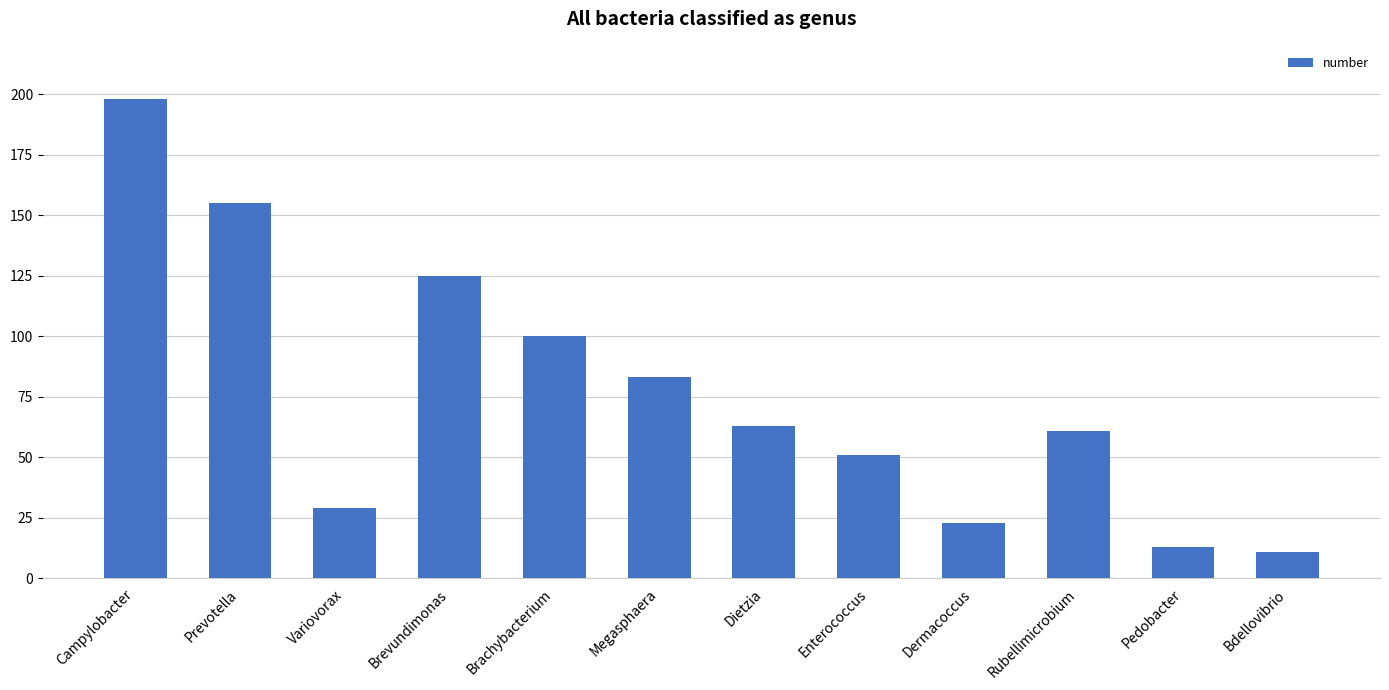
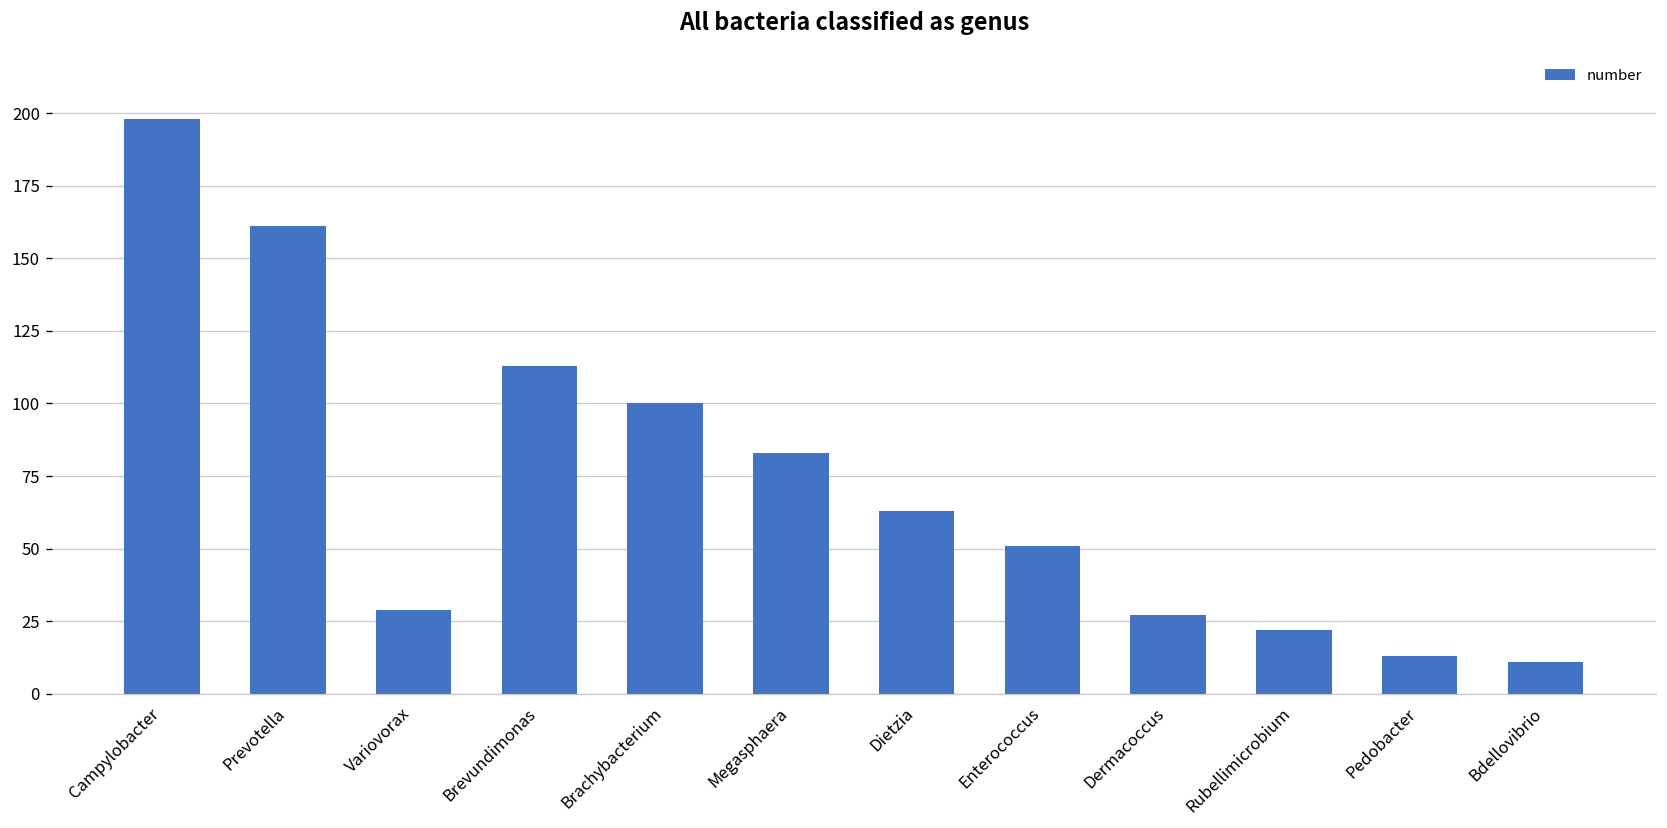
  {
    "Campylobacter": 198,
-   "Prevotella": 155,
+   "Prevotella": 161,
    "Variovorax": 29,
-   "Brevundimonas": 125,
+   "Brevundimonas": 113,
    "Brachybacterium": 100,
    "Megasphaera": 83,
    "Dietzia": 63,
    "Enterococcus": 51,
-   "Dermacoccus": 23,
-   "Rubellimicrobium": 61,
+   "Dermacoccus": 27,
+   "Rubellimicrobium": 22,
    "Pedobacter": 13,
    "Bdellovibrio": 11
  }
